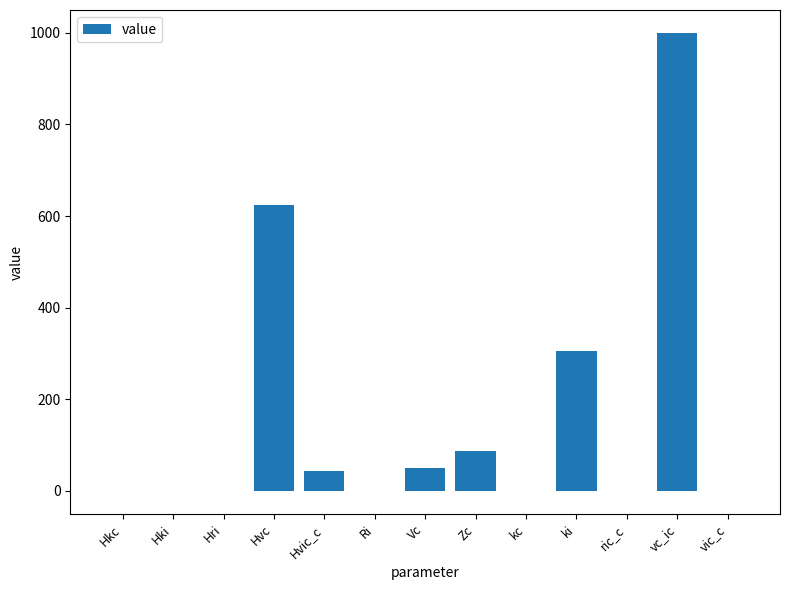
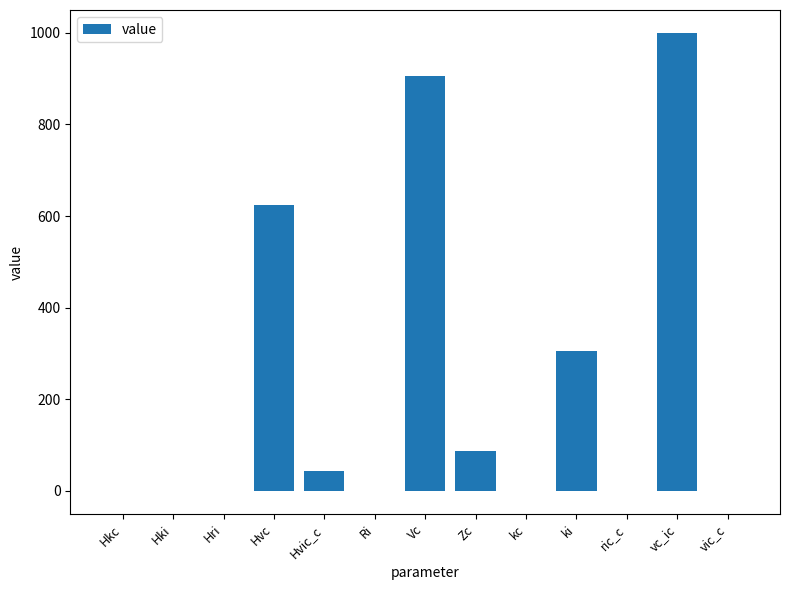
  {
    "Hvc": 620,
    "Hvic_c": 40,
-   "Vc": 50,
+   "Vc": 910,
    "Zc": 90,
    "ki": 310,
    "vc_ic": 1000
  }
